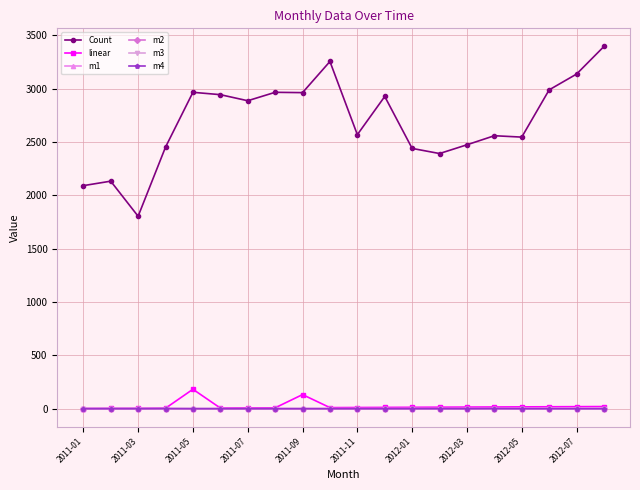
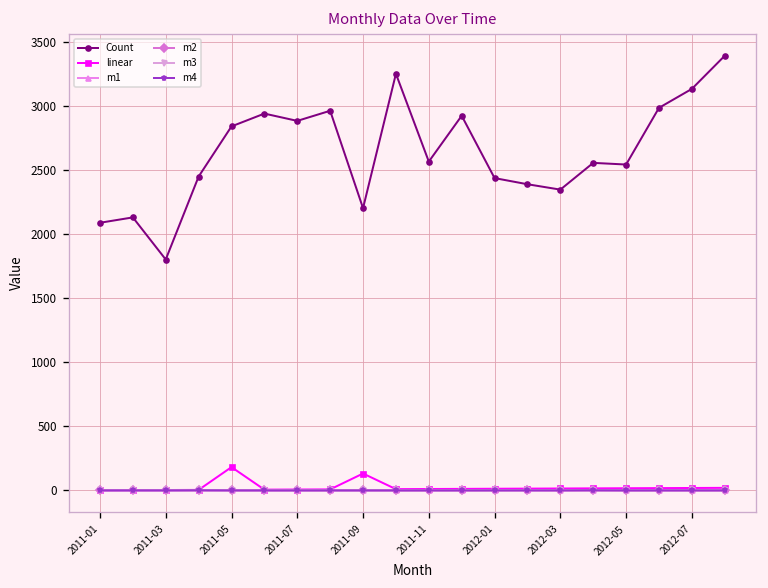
  {
    "Count": {
      "2011-01": 2090,
      "2011-03": 1800,
-     "2011-05": 2970,
+     "2011-05": 2840,
      "2011-07": 2890,
-     "2011-09": 2960,
+     "2011-09": 2210,
      "2011-11": 2570,
      "2012-01": 2440,
-     "2012-03": 2470,
+     "2012-03": 2350,
      "2012-05": 2550,
      "2012-07": 3140
    },
    "linear": {
      "2011-05": 180,
      "2011-09": 130
    },
    "m4": {
      "2011-05": 0,
      "2011-09": 0
    }
  }
